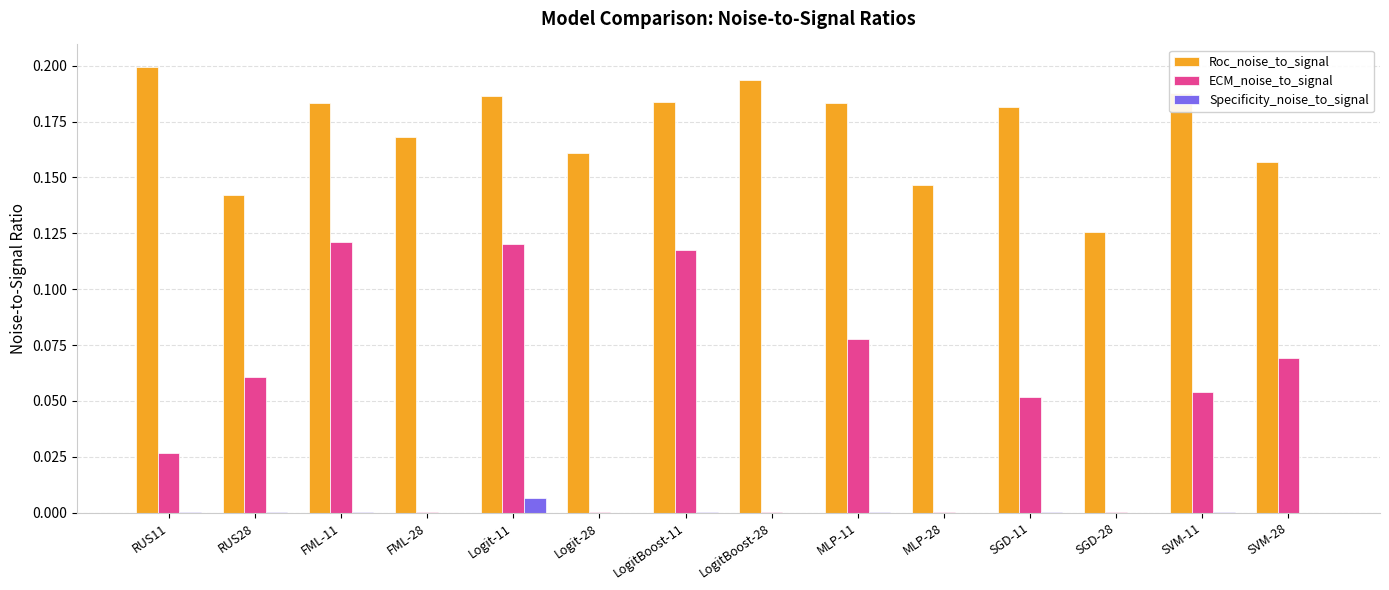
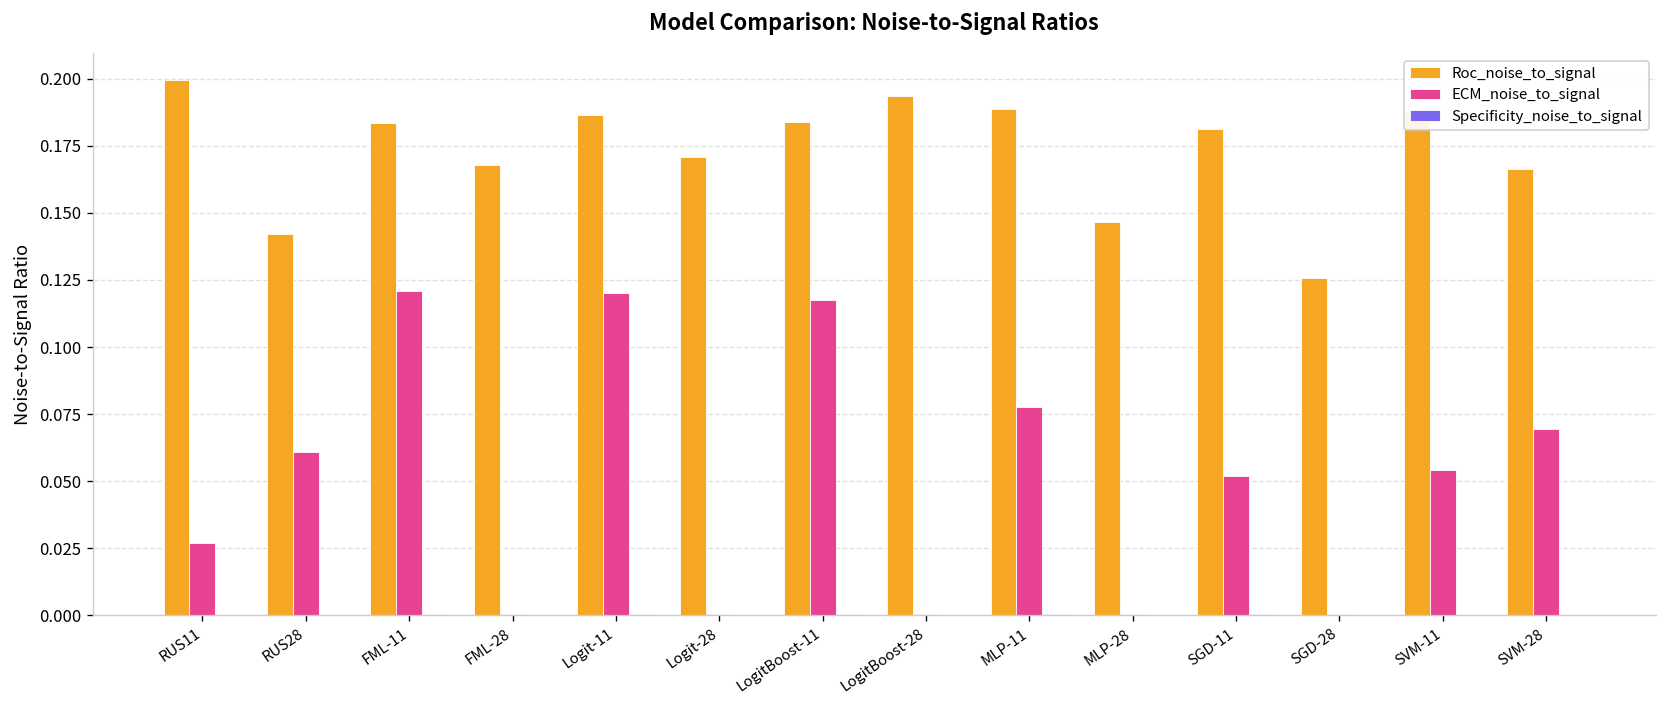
  {
    "Roc_noise_to_signal": {
      "RUS11": 0.200,
      "RUS28": 0.142,
      "FML-11": 0.183,
      "FML-28": 0.168,
      "Logit-11": 0.187,
-     "Logit-28": 0.161,
+     "Logit-28": 0.171,
      "LogitBoost-11": 0.184,
      "LogitBoost-28": 0.194,
-     "MLP-11": 0.183,
+     "MLP-11": 0.189,
      "MLP-28": 0.147,
      "SGD-11": 0.181,
      "SGD-28": 0.126,
-     "SVM-28": 0.157
+     "SVM-28": 0.166
    },
    "ECM_noise_to_signal": {
      "RUS11": 0.027,
      "RUS28": 0.061,
      "FML-11": 0.121,
      "Logit-11": 0.120,
      "LogitBoost-11": 0.118,
      "MLP-11": 0.078,
      "SGD-11": 0.052,
      "SVM-11": 0.054,
      "SVM-28": 0.069
    },
    "Specificity_noise_to_signal": {
-     "Logit-11": 0.007
+     "Logit-11": 0.000
    }
  }
